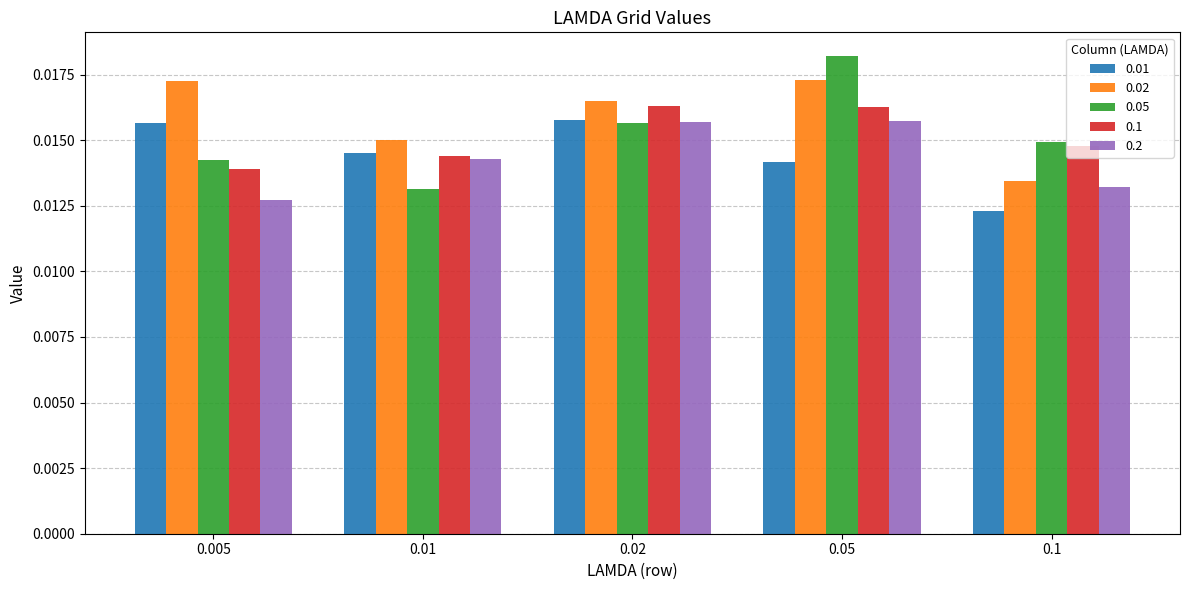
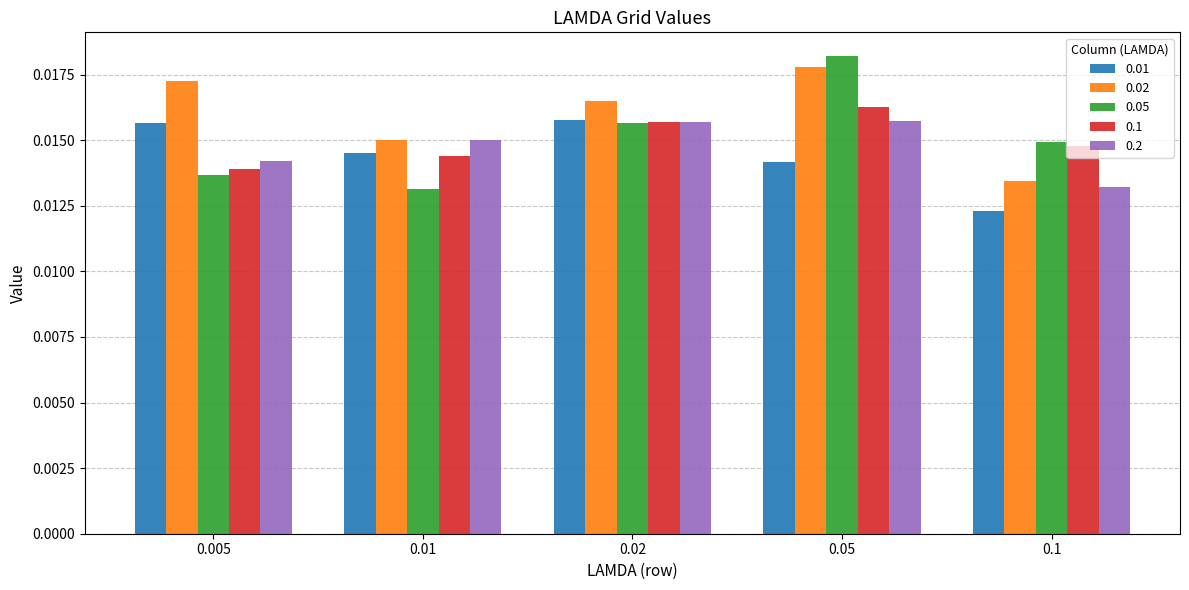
  {
    "0.01": {
      "0.005": 0.0157,
      "0.01": 0.0145,
      "0.02": 0.0158,
      "0.05": 0.0142,
      "0.1": 0.0123
    },
    "0.02": {
      "0.005": 0.0173,
      "0.01": 0.0150,
      "0.02": 0.0165,
-     "0.05": 0.0173,
+     "0.05": 0.0178,
      "0.1": 0.0134
    },
    "0.05": {
-     "0.005": 0.0142,
+     "0.005": 0.0137,
      "0.01": 0.0131,
      "0.02": 0.0157,
      "0.05": 0.0182,
      "0.1": 0.0149
    },
    "0.1": {
      "0.005": 0.0139,
      "0.01": 0.0144,
-     "0.02": 0.0163,
+     "0.02": 0.0157,
      "0.05": 0.0163
    },
    "0.2": {
-     "0.005": 0.0127,
-     "0.01": 0.0143,
+     "0.005": 0.0142,
+     "0.01": 0.0150,
      "0.02": 0.0157,
      "0.05": 0.0157,
      "0.1": 0.0132
    }
  }
